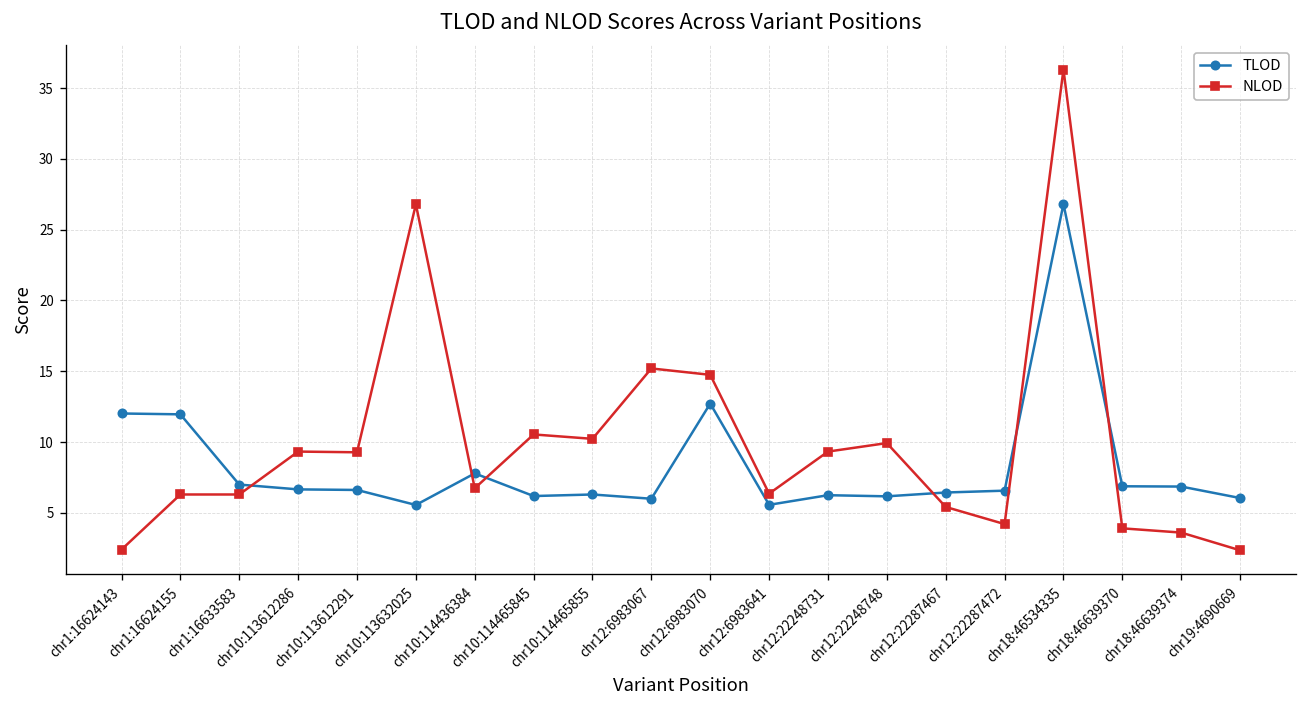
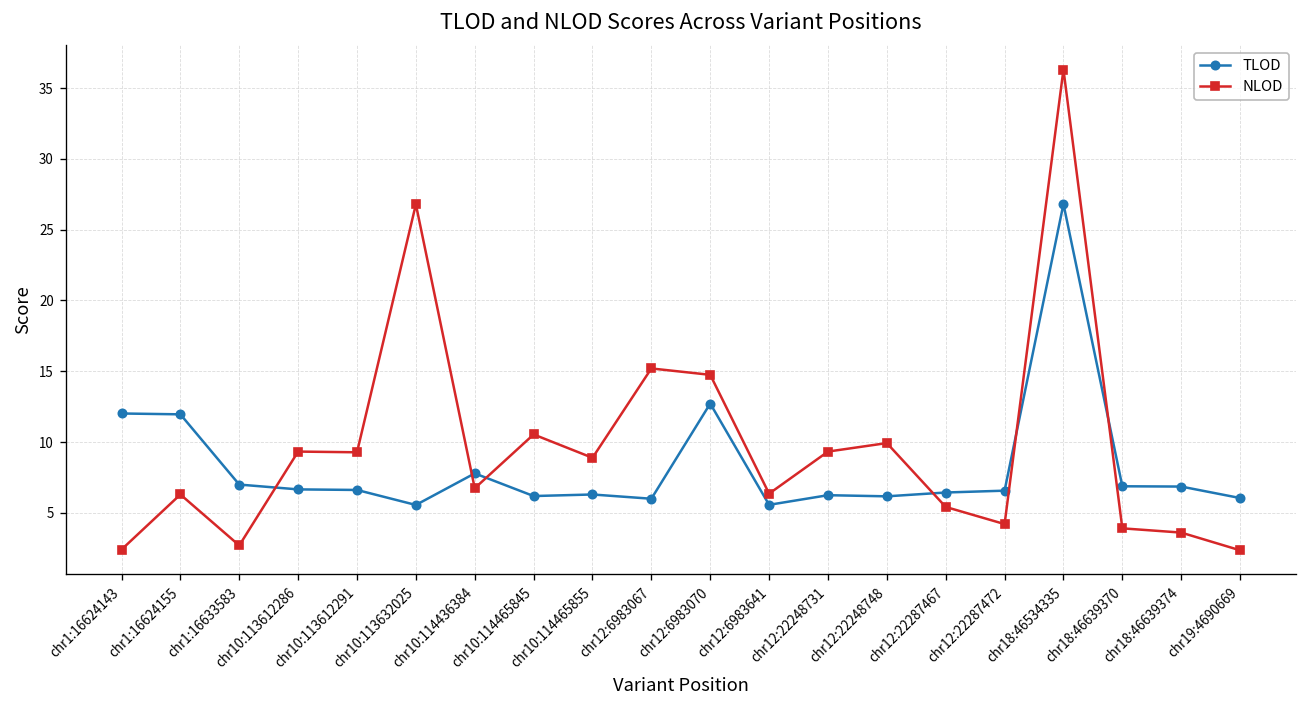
  {
    "TLOD": {
      "chr1:16624143": 12.0,
      "chr1:16624155": 12.0,
      "chr1:16633583": 7.0,
      "chr10:113612286": 6.7,
      "chr10:113612291": 6.6,
      "chr10:113632025": 5.6,
      "chr10:114436384": 7.8,
      "chr10:114465845": 6.2,
      "chr10:114465855": 6.3,
      "chr12:6983067": 6.0,
      "chr12:6983070": 12.7,
      "chr12:6983641": 5.6,
      "chr12:22248731": 6.3,
      "chr12:22248748": 6.2,
      "chr12:22287467": 6.4,
      "chr12:22287472": 6.6,
      "chr18:46534335": 26.8,
      "chr18:46639370": 6.9,
      "chr18:46639374": 6.9,
      "chr19:4690669": 6.1
    },
    "NLOD": {
      "chr1:16624143": 2.4,
      "chr1:16624155": 6.3,
-     "chr1:16633583": 6.3,
+     "chr1:16633583": 2.7,
      "chr10:113612286": 9.3,
      "chr10:113612291": 9.3,
      "chr10:113632025": 26.8,
      "chr10:114436384": 6.7,
      "chr10:114465845": 10.5,
-     "chr10:114465855": 10.2,
+     "chr10:114465855": 8.9,
      "chr12:6983067": 15.2,
      "chr12:6983070": 14.8,
      "chr12:6983641": 6.4,
      "chr12:22248731": 9.3,
      "chr12:22248748": 9.9,
      "chr12:22287467": 5.4,
      "chr12:22287472": 4.2,
      "chr18:46534335": 36.3,
      "chr18:46639370": 3.9,
      "chr18:46639374": 3.6,
      "chr19:4690669": 2.4
    }
  }
